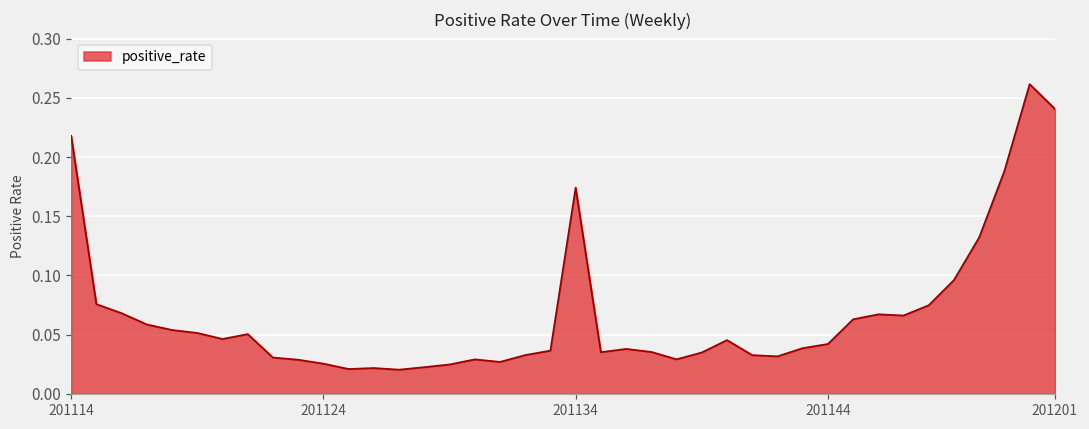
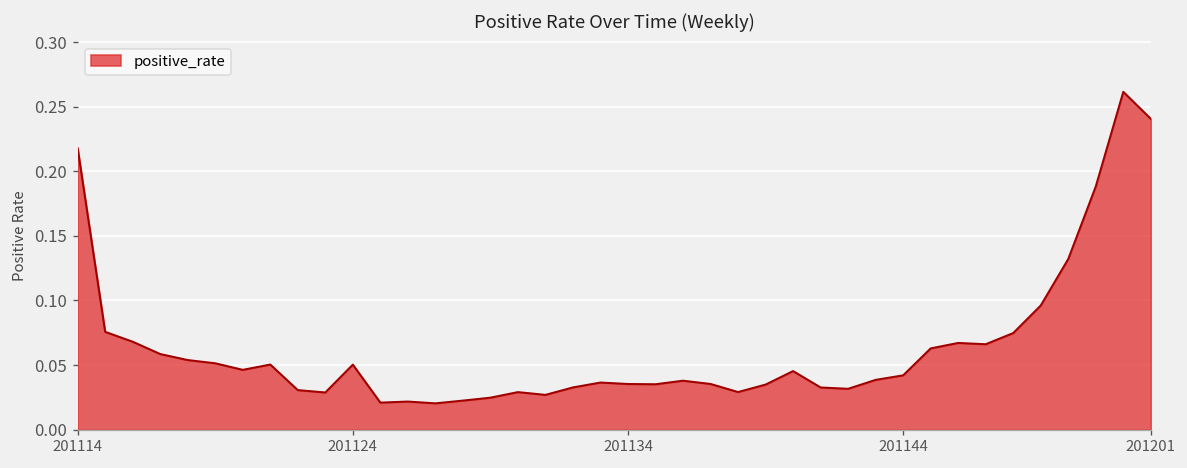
  {
    "201114": 0.218,
-   "201124": 0.025,
-   "201134": 0.174,
+   "201124": 0.050,
+   "201134": 0.035,
    "201144": 0.042,
    "201201": 0.241
  }
